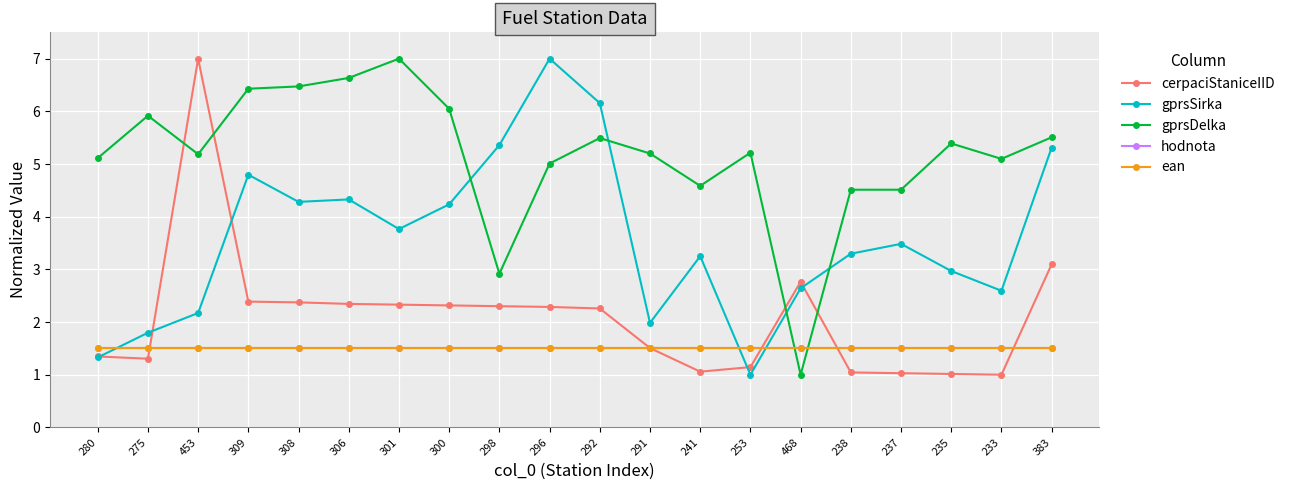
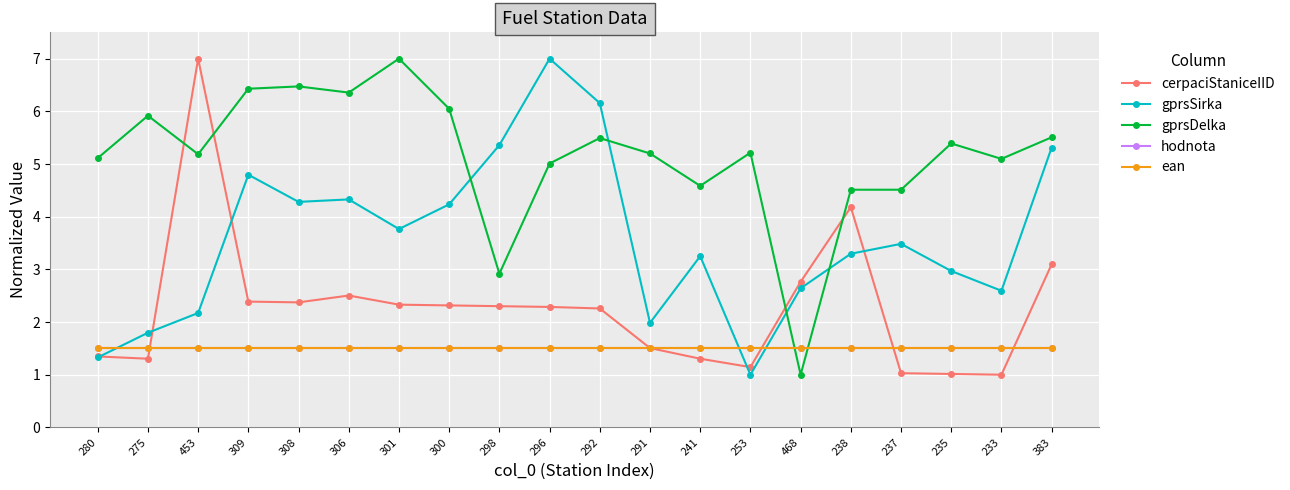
  {
    "cerpaciStaniceIID": {
      "275": 1.3,
      "453": 7.0,
      "309": 2.4,
      "308": 2.4,
-     "306": 2.3,
+     "306": 2.5,
      "301": 2.3,
      "300": 2.3,
      "298": 2.3,
      "296": 2.3,
      "292": 2.3,
-     "241": 1.1,
+     "241": 1.3,
      "253": 1.1,
      "468": 2.8,
-     "238": 1.0,
+     "238": 4.2,
      "237": 1.0,
      "235": 1.0,
      "233": 1.0,
      "383": 3.1
    },
    "gprsSirka": {
      "275": 1.8,
      "453": 2.2,
      "309": 4.8,
      "308": 4.3,
      "306": 4.3,
      "301": 3.8,
      "300": 4.2,
      "298": 5.4,
      "296": 7.0,
      "292": 6.2,
      "291": 2.0,
      "241": 3.3,
      "253": 1.0,
      "468": 2.6,
      "238": 3.3,
      "237": 3.5,
      "235": 3.0,
      "233": 2.6,
      "383": 5.3
    },
    "gprsDelka": {
      "280": 5.1,
      "275": 5.9,
      "453": 5.2,
      "309": 6.4,
      "308": 6.5,
-     "306": 6.6,
+     "306": 6.4,
      "301": 7.0,
      "300": 6.0,
      "298": 2.9,
      "296": 5.0,
      "292": 5.5,
      "291": 5.2,
      "241": 4.6,
      "253": 5.2,
      "468": 1.0,
      "238": 4.5,
      "237": 4.5,
      "235": 5.4,
      "233": 5.1,
      "383": 5.5
    },
    "ean": {
      "280": 1.5,
      "275": 1.5,
      "453": 1.5,
      "309": 1.5,
      "308": 1.5,
      "306": 1.5,
      "301": 1.5,
      "300": 1.5,
      "298": 1.5,
      "296": 1.5,
      "292": 1.5,
      "241": 1.5,
      "253": 1.5,
      "468": 1.5,
      "238": 1.5,
      "237": 1.5,
      "235": 1.5,
      "233": 1.5,
      "383": 1.5
    }
  }
